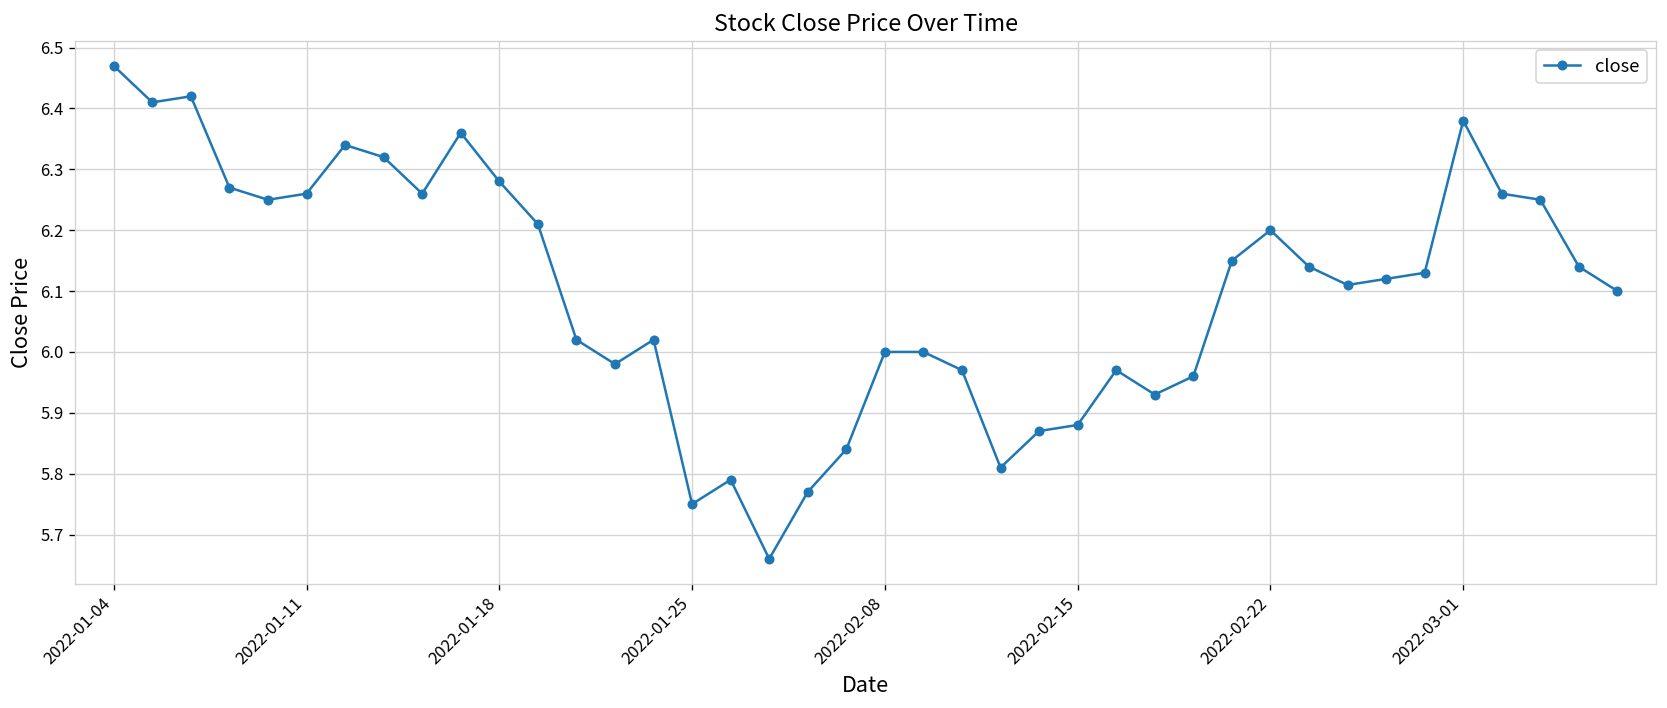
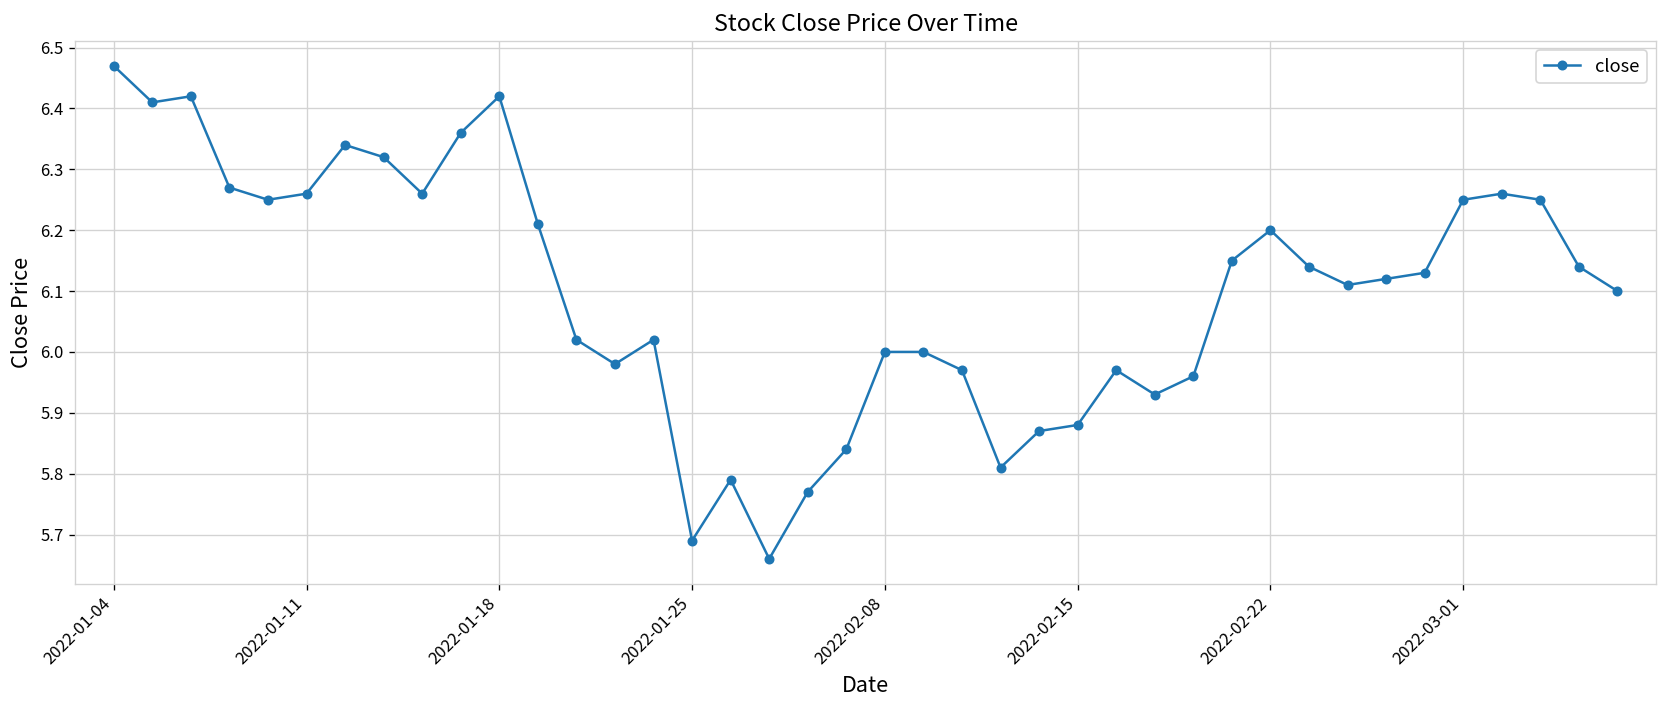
  {
    "2022-01-04": 6.47,
    "2022-01-11": 6.26,
-   "2022-01-18": 6.28,
-   "2022-01-25": 5.75,
+   "2022-01-18": 6.42,
+   "2022-01-25": 5.69,
    "2022-02-08": 6.00,
    "2022-02-15": 5.88,
    "2022-02-22": 6.20,
-   "2022-03-01": 6.38
+   "2022-03-01": 6.25
  }
